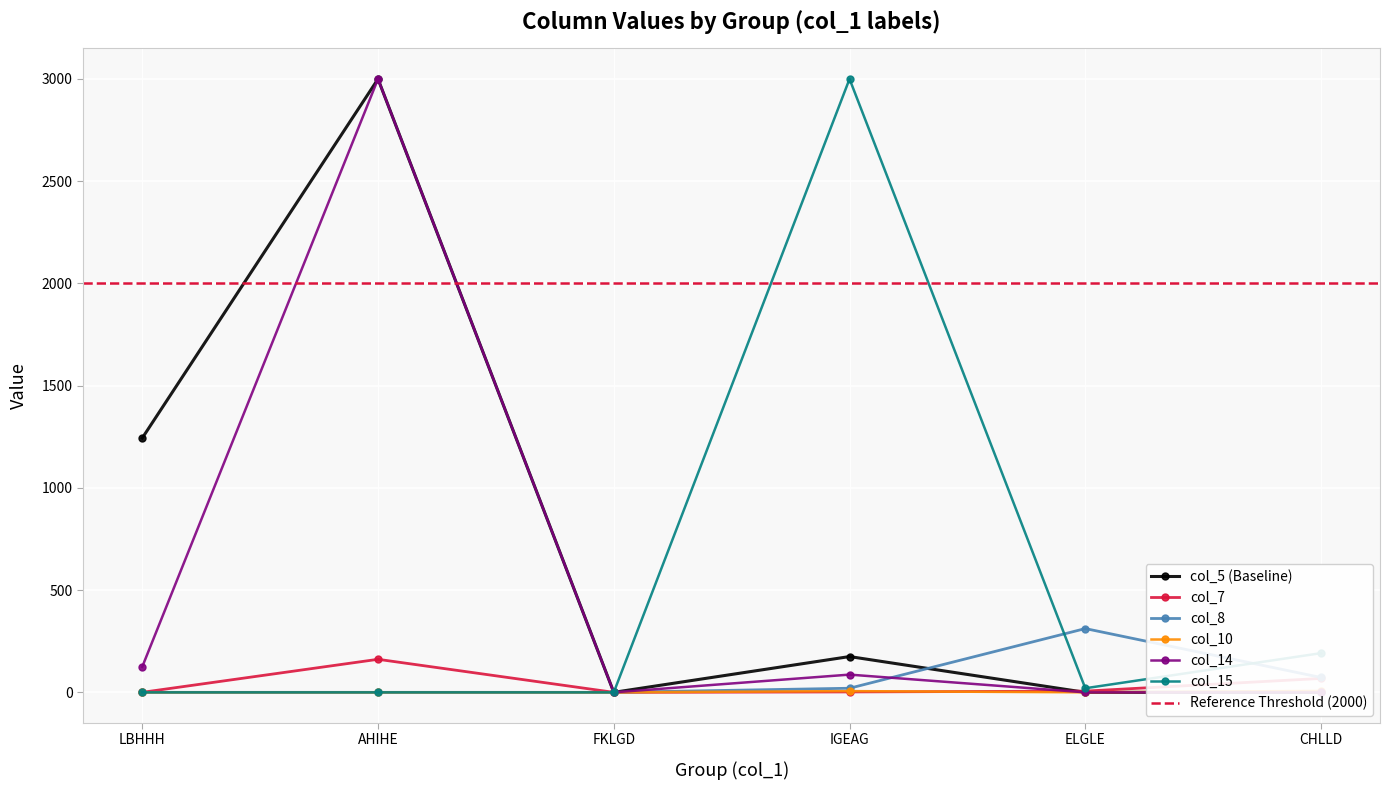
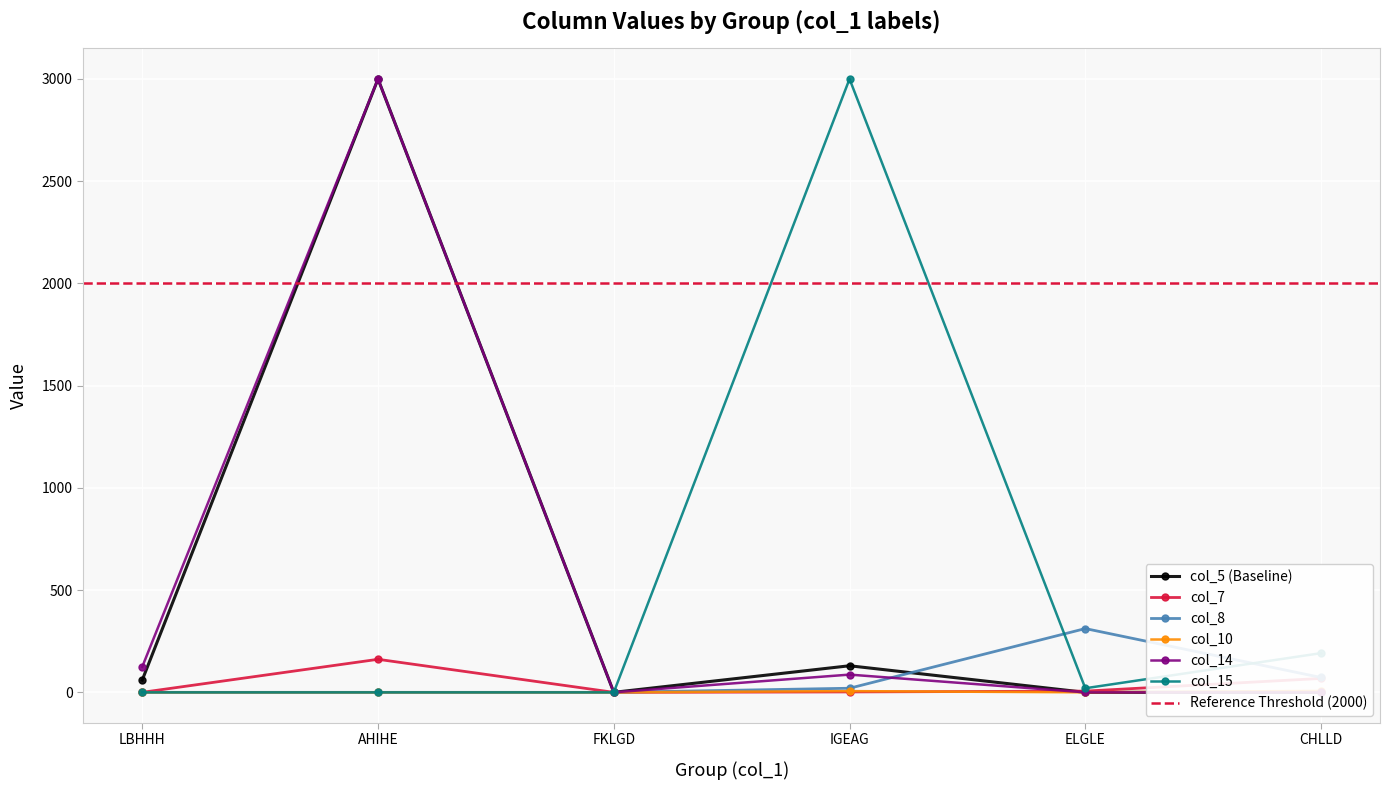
  {
    "col_5 (Baseline)": {
-     "LBHHH": 1240,
-     "IGEAG": 180
+     "LBHHH": 60,
+     "IGEAG": 130
    },
    "col_7": {
      "AHIHE": 160
    },
    "col_8": {
      "IGEAG": 20,
      "ELGLE": 310
    },
    "col_14": {
      "LBHHH": 120,
      "IGEAG": 90
    },
    "col_15": {
      "IGEAG": 3000,
      "ELGLE": 20
    }
  }
